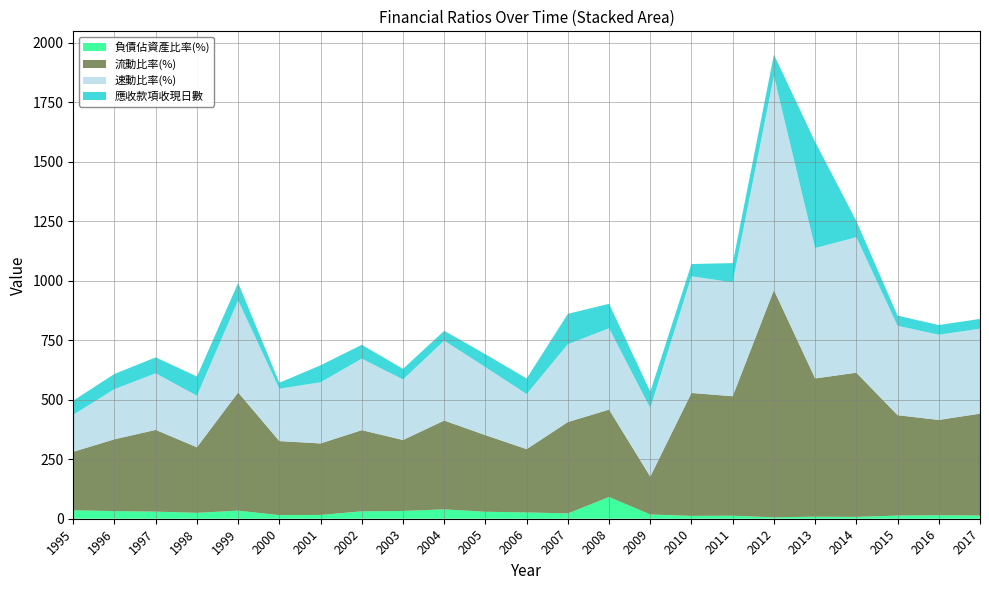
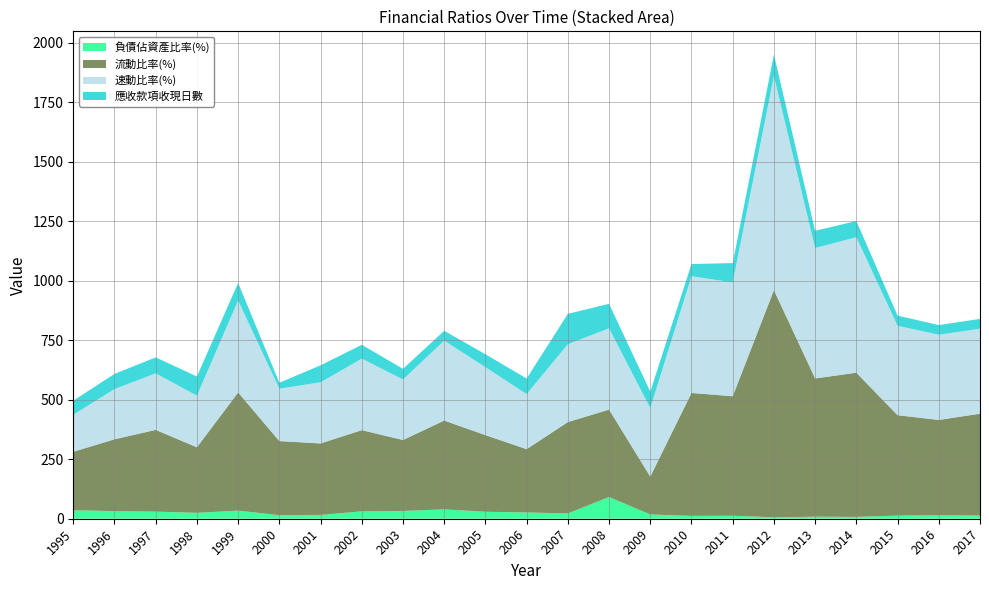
  {
    "負債佔資產比率(%)": {
      "1995": 40,
      "1996": 30,
      "1997": 30,
      "1998": 20,
      "1999": 30,
      "2000": 20,
      "2001": 20,
      "2002": 30,
      "2003": 30,
      "2004": 40,
      "2005": 30,
      "2006": 30,
      "2007": 20,
      "2008": 90,
      "2009": 20,
      "2010": 10,
      "2011": 10,
      "2015": 10,
      "2016": 10,
      "2017": 10
    },
    "流動比率(%)": {
      "1995": 250,
      "1996": 300,
      "1997": 340,
      "1998": 280,
      "1999": 500,
      "2000": 310,
      "2001": 300,
      "2002": 340,
      "2003": 300,
      "2004": 370,
      "2005": 320,
      "2006": 270,
      "2007": 380,
      "2008": 370,
      "2009": 160,
      "2010": 520,
      "2011": 500,
      "2012": 950,
      "2013": 580,
      "2014": 610,
      "2015": 420,
      "2016": 400,
      "2017": 430
    },
    "速動比率(%)": {
      "1995": 160,
      "1996": 210,
      "1997": 240,
      "1998": 220,
      "1999": 390,
      "2000": 220,
      "2001": 260,
      "2002": 300,
      "2003": 250,
      "2004": 340,
      "2005": 290,
      "2006": 230,
      "2007": 330,
      "2008": 340,
      "2009": 290,
      "2010": 490,
      "2011": 480,
      "2012": 900,
      "2013": 550,
      "2014": 570,
      "2015": 380,
      "2016": 360,
      "2017": 360
    },
    "應收款項收現日數": {
      "1995": 60,
      "1996": 60,
      "1997": 70,
      "1998": 80,
      "1999": 70,
      "2000": 30,
      "2001": 70,
      "2002": 60,
      "2003": 40,
      "2004": 40,
      "2005": 50,
      "2006": 70,
      "2007": 130,
      "2008": 100,
      "2009": 70,
      "2010": 50,
      "2011": 80,
      "2012": 90,
-     "2013": 450,
+     "2013": 70,
      "2014": 70,
      "2015": 40,
      "2016": 40,
      "2017": 40
    }
  }
